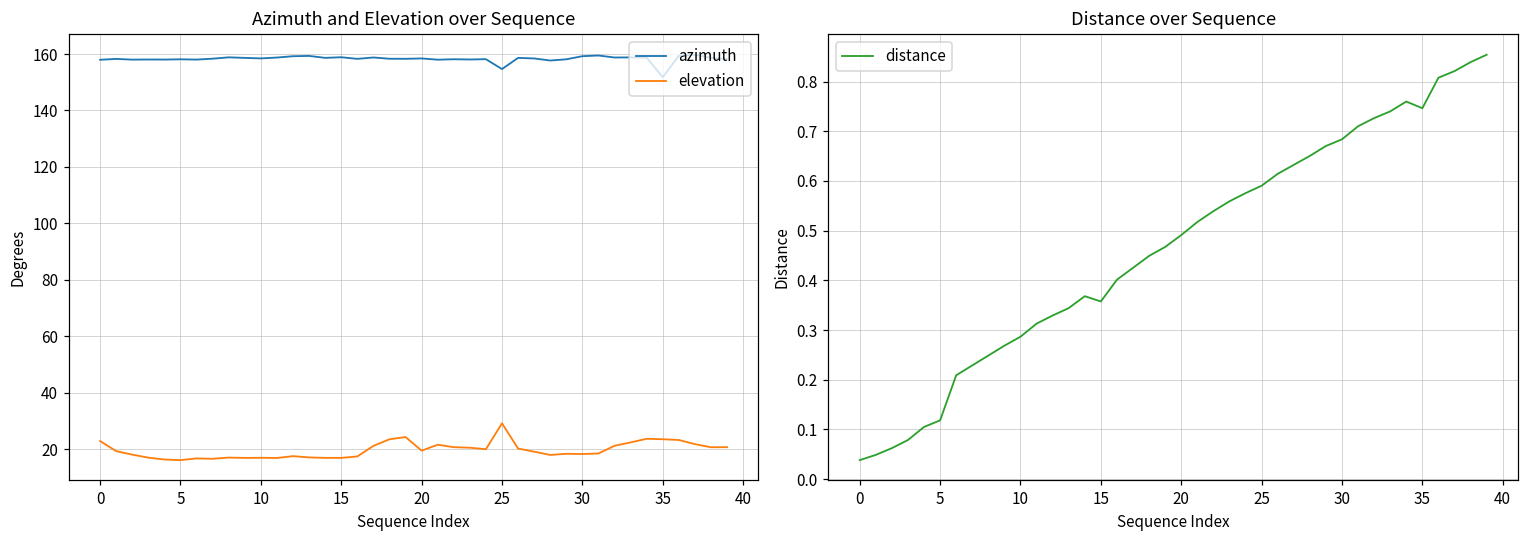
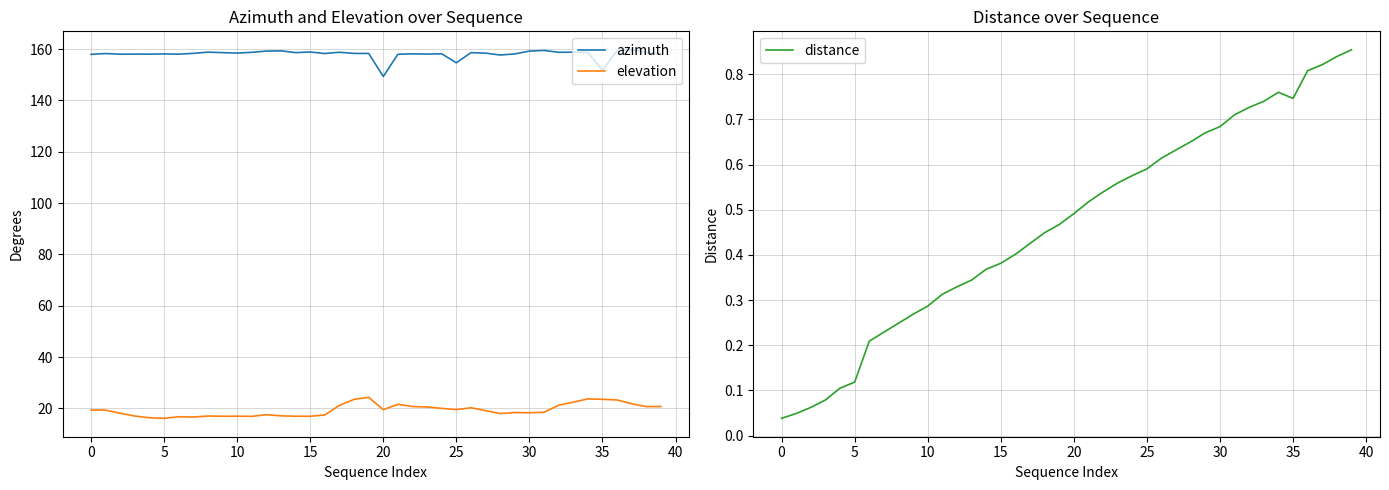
  {
    "Azimuth and Elevation over Sequence": {
      "azimuth": {
        "0": 158,
        "5": 158,
        "10": 158,
        "15": 159,
-       "20": 158,
+       "20": 149,
        "25": 155,
        "30": 159
      },
      "elevation": {
-       "0": 23,
+       "0": 19,
        "5": 16,
        "10": 17,
        "15": 17,
        "20": 19,
-       "25": 29,
+       "25": 19,
        "30": 18,
        "35": 24
      }
    },
    "Distance over Sequence": {
      "0": 0.04,
      "5": 0.12,
      "10": 0.29,
-     "15": 0.36,
+     "15": 0.38,
      "20": 0.49,
      "25": 0.59,
      "30": 0.68,
      "35": 0.75
    }
  }
